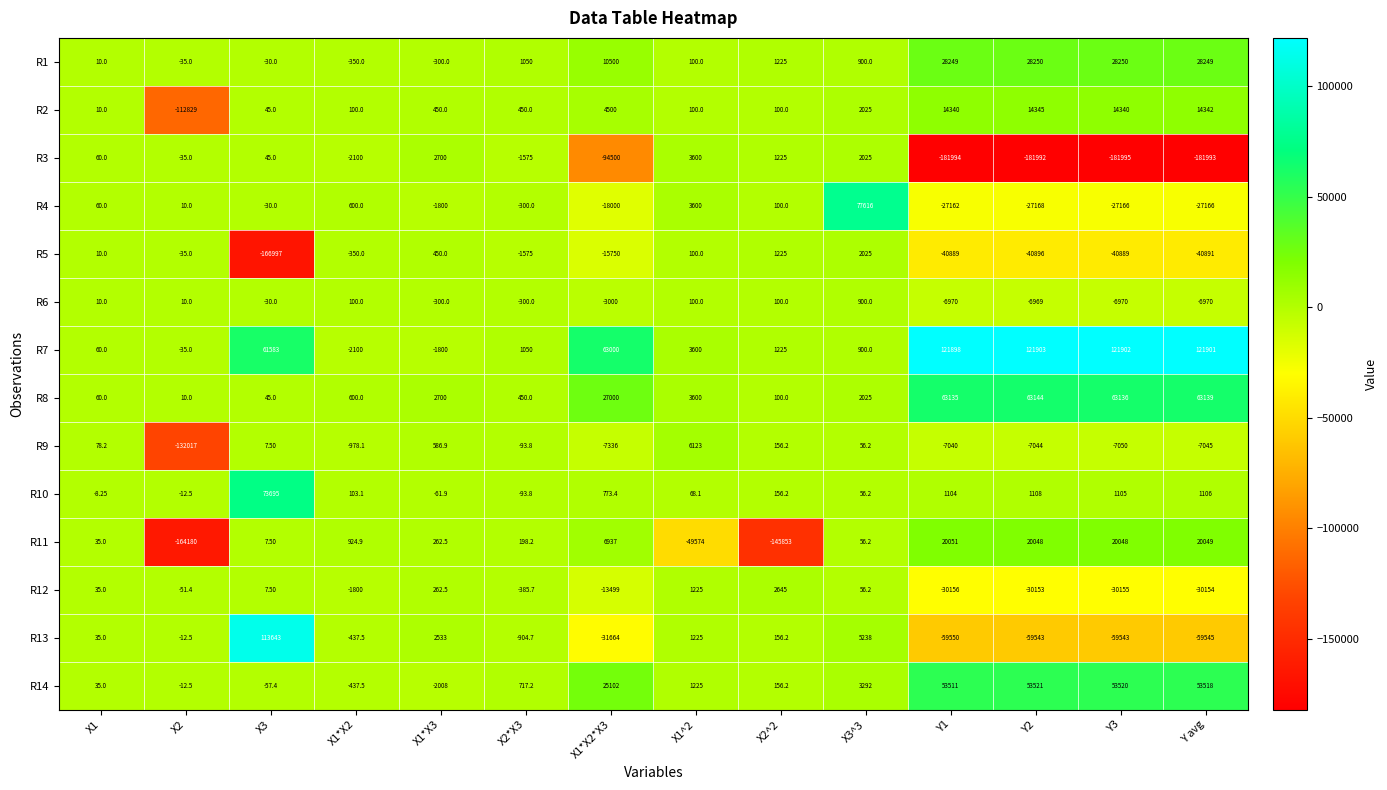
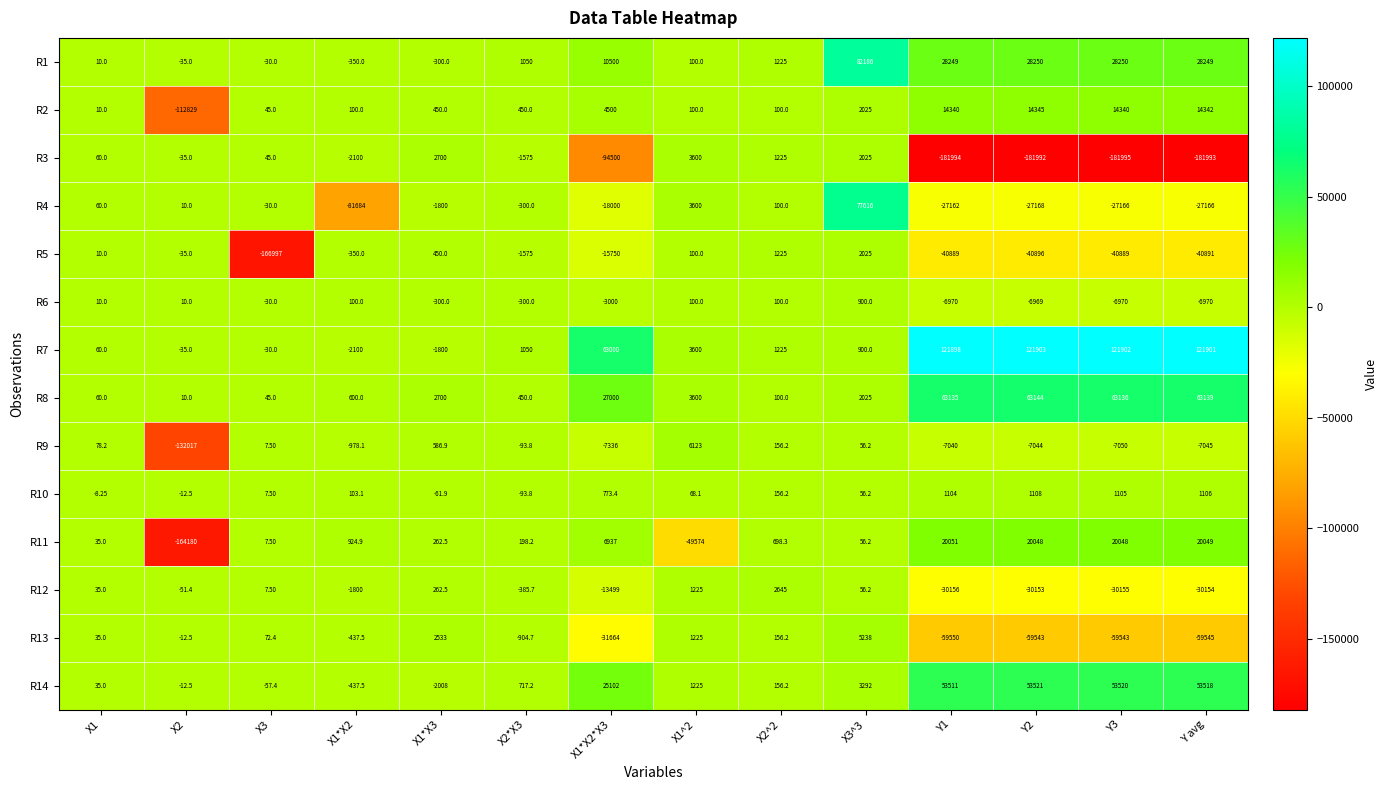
  {
    "R1": {
      "X1": 10.0,
      "X2": -35.0,
      "X3": -30.0,
      "X1*X2": -350.0,
      "X1*X3": -300.0,
      "X2*X3": 1050,
      "X1*X2*X3": 10500,
      "X1^2": 100.0,
      "X2^2": 1225,
-     "X3^3": 900.0,
+     "X3^3": 82186,
      "Y1": 28249,
      "Y2": 28250,
      "Y3": 28250,
      "Y avg": 28249
    },
    "R2": {
      "X1": 10.0,
      "X2": -112829,
      "X3": 45.0,
      "X1*X2": 100.0,
      "X1*X3": 450.0,
      "X2*X3": 450.0,
      "X1*X2*X3": 4500,
      "X1^2": 100.0,
      "X2^2": 100.0,
      "X3^3": 2025,
      "Y1": 14340,
      "Y2": 14345,
      "Y3": 14340,
      "Y avg": 14342
    },
    "R3": {
      "X1": 60.0,
      "X2": -35.0,
      "X3": 45.0,
      "X1*X2": -2100,
      "X1*X3": 2700,
      "X2*X3": -1575,
      "X1*X2*X3": -94500,
      "X1^2": 3600,
      "X2^2": 1225,
      "X3^3": 2025,
      "Y1": -181994,
      "Y2": -181992,
      "Y3": -181995,
      "Y avg": -181993
    },
    "R4": {
      "X1": 60.0,
      "X2": 10.0,
      "X3": -30.0,
-     "X1*X2": 600.0,
+     "X1*X2": -81684,
      "X1*X3": -1800,
      "X2*X3": -300.0,
      "X1*X2*X3": -18000,
      "X1^2": 3600,
      "X2^2": 100.0,
      "X3^3": 77616,
      "Y1": -27162,
      "Y2": -27168,
      "Y3": -27166,
      "Y avg": -27166
    },
    "R5": {
      "X1": 10.0,
      "X2": -35.0,
      "X3": -166997,
      "X1*X2": -350.0,
      "X1*X3": 450.0,
      "X2*X3": -1575,
      "X1*X2*X3": -15750,
      "X1^2": 100.0,
      "X2^2": 1225,
      "X3^3": 2025,
      "Y1": -40889,
      "Y2": -40896,
      "Y3": -40889,
      "Y avg": -40891
    },
    "R6": {
      "X1": 10.0,
      "X2": 10.0,
      "X3": -30.0,
      "X1*X2": 100.0,
      "X1*X3": -300.0,
      "X2*X3": -300.0,
      "X1*X2*X3": -3000,
      "X1^2": 100.0,
      "X2^2": 100.0,
      "X3^3": 900.0,
      "Y1": -6970,
      "Y2": -6969,
      "Y3": -6970,
      "Y avg": -6970
    },
    "R7": {
      "X1": 60.0,
      "X2": -35.0,
-     "X3": 61583,
+     "X3": -30.0,
      "X1*X2": -2100,
      "X1*X3": -1800,
      "X2*X3": 1050,
      "X1*X2*X3": 63000,
      "X1^2": 3600,
      "X2^2": 1225,
      "X3^3": 900.0,
      "Y1": 121898,
      "Y2": 121903,
      "Y3": 121902,
      "Y avg": 121901
    },
    "R8": {
      "X1": 60.0,
      "X2": 10.0,
      "X3": 45.0,
      "X1*X2": 600.0,
      "X1*X3": 2700,
      "X2*X3": 450.0,
      "X1*X2*X3": 27000,
      "X1^2": 3600,
      "X2^2": 100.0,
      "X3^3": 2025,
      "Y1": 63135,
      "Y2": 63144,
      "Y3": 63136,
      "Y avg": 63139
    },
    "R9": {
      "X1": 78.2,
      "X2": -132017,
      "X3": 7.50,
      "X1*X2": -978.1,
      "X1*X3": 586.9,
      "X2*X3": -93.8,
      "X1*X2*X3": -7336,
      "X1^2": 6123,
      "X2^2": 156.2,
      "X3^3": 56.2,
      "Y1": -7040,
      "Y2": -7044,
      "Y3": -7050,
      "Y avg": -7045
    },
    "R10": {
      "X1": -8.25,
      "X2": -12.5,
-     "X3": 73695,
+     "X3": 7.50,
      "X1*X2": 103.1,
      "X1*X3": -61.9,
      "X2*X3": -93.8,
      "X1*X2*X3": 773.4,
      "X1^2": 68.1,
      "X2^2": 156.2,
      "X3^3": 56.2,
      "Y1": 1104,
      "Y2": 1108,
      "Y3": 1105,
      "Y avg": 1106
    },
    "R11": {
      "X1": 35.0,
      "X2": -164180,
      "X3": 7.50,
      "X1*X2": 924.9,
      "X1*X3": 262.5,
      "X2*X3": 198.2,
      "X1*X2*X3": 6937,
      "X1^2": -49574,
-     "X2^2": -145853,
+     "X2^2": 698.3,
      "X3^3": 56.2,
      "Y1": 20051,
      "Y2": 20048,
      "Y3": 20048,
      "Y avg": 20049
    },
    "R12": {
      "X1": 35.0,
      "X2": -51.4,
      "X3": 7.50,
      "X1*X2": -1800,
      "X1*X3": 262.5,
      "X2*X3": -385.7,
      "X1*X2*X3": -13499,
      "X1^2": 1225,
      "X2^2": 2645,
      "X3^3": 56.2,
      "Y1": -30156,
      "Y2": -30153,
      "Y3": -30155,
      "Y avg": -30154
    },
    "R13": {
      "X1": 35.0,
      "X2": -12.5,
-     "X3": 113643,
+     "X3": 72.4,
      "X1*X2": -437.5,
      "X1*X3": 2533,
      "X2*X3": -904.7,
      "X1*X2*X3": -31664,
      "X1^2": 1225,
      "X2^2": 156.2,
      "X3^3": 5238,
      "Y1": -59550,
      "Y2": -59543,
      "Y3": -59543,
      "Y avg": -59545
    },
    "R14": {
      "X1": 35.0,
      "X2": -12.5,
      "X3": -57.4,
      "X1*X2": -437.5,
      "X1*X3": -2008,
      "X2*X3": 717.2,
      "X1*X2*X3": 25102,
      "X1^2": 1225,
      "X2^2": 156.2,
      "X3^3": 3292,
      "Y1": 53511,
      "Y2": 53521,
      "Y3": 53520,
      "Y avg": 53518
    }
  }
